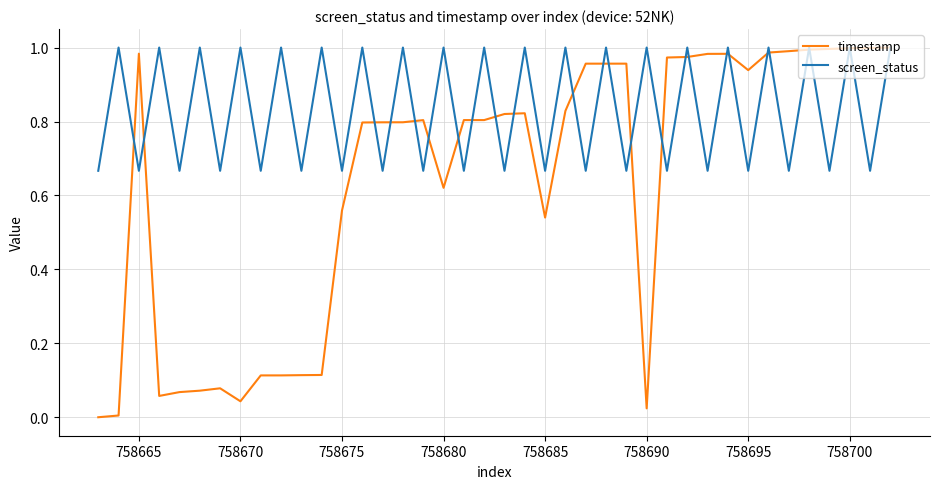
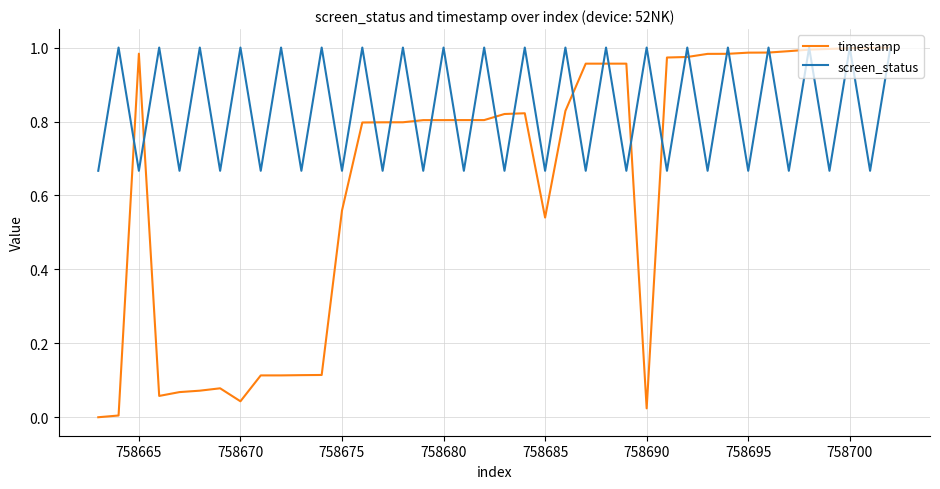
  {
    "timestamp": {
      "758665": 0.98,
      "758670": 0.04,
      "758675": 0.56,
-     "758680": 0.62,
+     "758680": 0.80,
      "758685": 0.54,
      "758690": 0.02,
-     "758695": 0.94
+     "758695": 0.99
    },
    "screen_status": {
      "758665": 0.67,
      "758670": 1.00,
      "758675": 0.67,
      "758680": 1.00,
      "758685": 0.67,
      "758690": 1.00,
      "758695": 0.67
    }
  }
